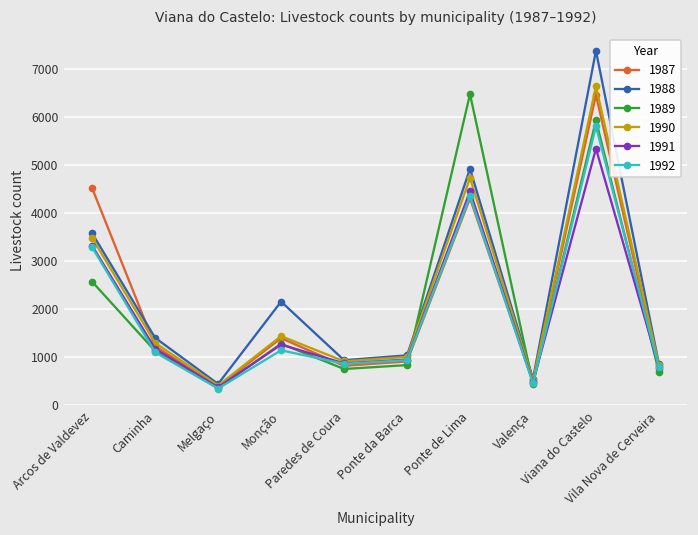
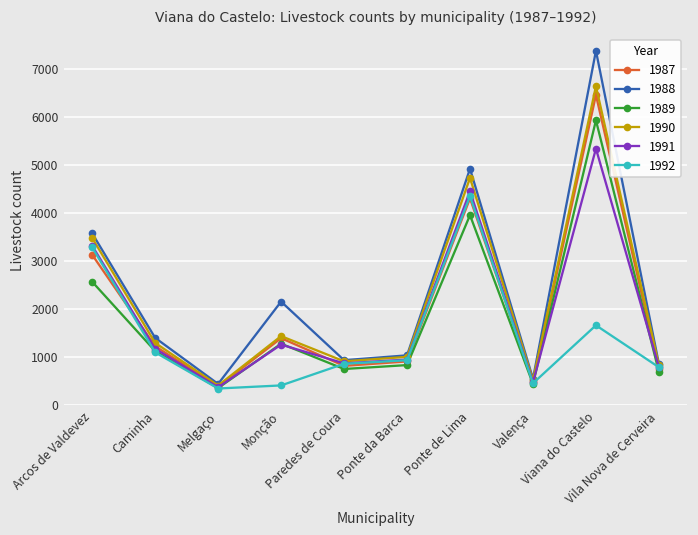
  {
    "1987": {
-     "Arcos de Valdevez": 4500,
+     "Arcos de Valdevez": 3100,
      "Viana do Castelo": 6500
    },
    "1988": {
      "Arcos de Valdevez": 3600,
      "Caminha": 1400,
      "Monção": 2200,
      "Ponte de Lima": 4900,
      "Viana do Castelo": 7400
    },
    "1989": {
      "Arcos de Valdevez": 2600,
      "Paredes de Coura": 800,
      "Ponte da Barca": 800,
-     "Ponte de Lima": 6500,
+     "Ponte de Lima": 4000,
      "Viana do Castelo": 5900,
      "Vila Nova de Cerveira": 700
    },
    "1990": {
      "Arcos de Valdevez": 3500,
      "Caminha": 1300,
      "Ponte de Lima": 4700,
      "Viana do Castelo": 6600
    },
    "1991": {
      "Ponte de Lima": 4400,
      "Viana do Castelo": 5300
    },
    "1992": {
-     "Monção": 1100,
-     "Viana do Castelo": 5800
+     "Monção": 400,
+     "Viana do Castelo": 1700
    }
  }
